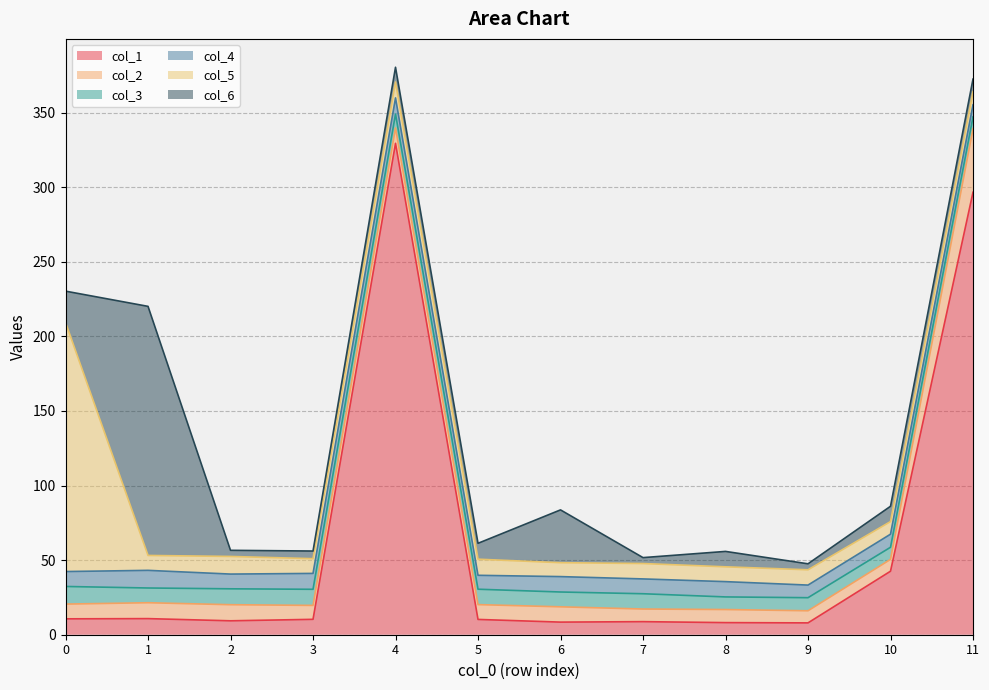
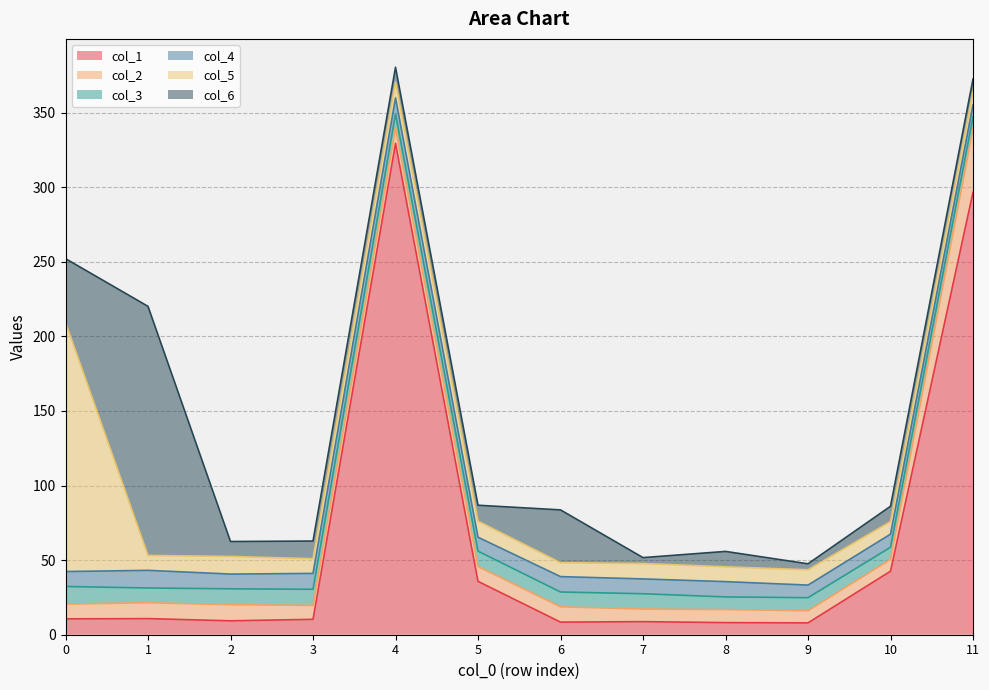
  {
    "col_1": {
      "0": 11,
      "1": 11,
      "2": 9,
      "3": 10,
      "4": 329,
-     "5": 10,
+     "5": 36,
      "6": 8,
      "7": 9,
      "8": 8,
      "9": 8,
      "10": 43,
      "11": 297
    },
    "col_6": {
-     "0": 21,
+     "0": 43,
      "1": 167,
-     "2": 4,
-     "3": 5,
+     "2": 10,
+     "3": 12,
      "4": 10,
      "5": 11,
      "6": 35,
      "7": 4,
      "8": 10,
      "9": 4,
      "10": 10,
      "11": 8
    }
  }
